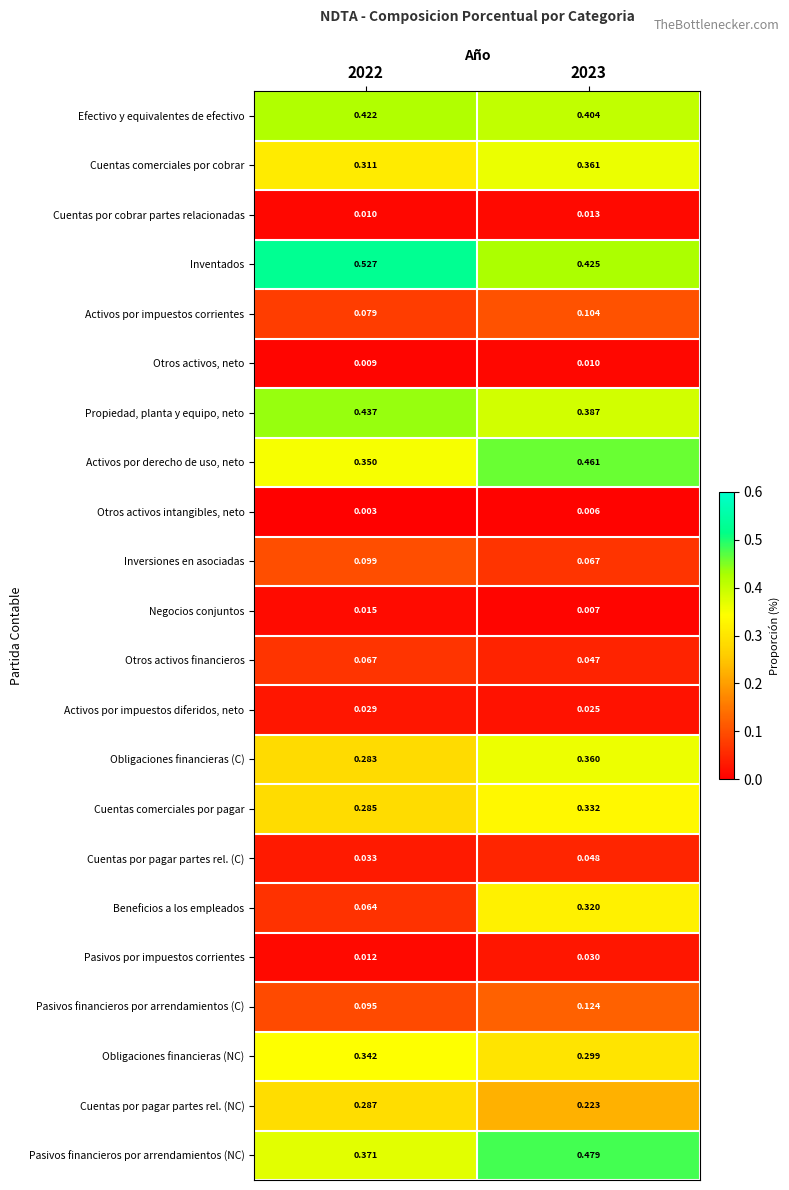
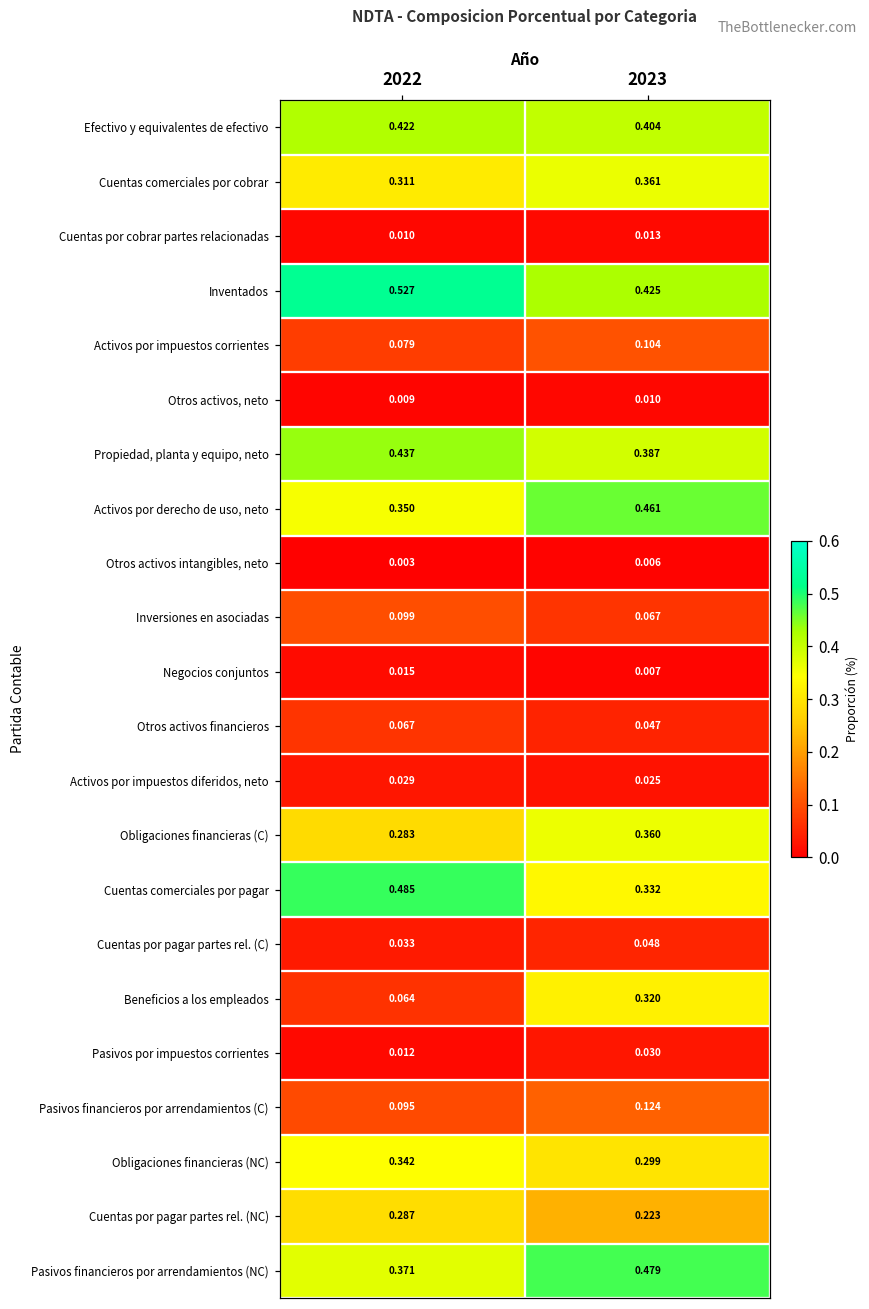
  {
    "Efectivo y equivalentes de efectivo": {
      "2022": 0.422,
      "2023": 0.404
    },
    "Cuentas comerciales por cobrar": {
      "2022": 0.311,
      "2023": 0.361
    },
    "Cuentas por cobrar partes relacionadas": {
      "2022": 0.010,
      "2023": 0.013
    },
    "Inventados": {
      "2022": 0.527,
      "2023": 0.425
    },
    "Activos por impuestos corrientes": {
      "2022": 0.079,
      "2023": 0.104
    },
    "Otros activos, neto": {
      "2022": 0.009,
      "2023": 0.010
    },
    "Propiedad, planta y equipo, neto": {
      "2022": 0.437,
      "2023": 0.387
    },
    "Activos por derecho de uso, neto": {
      "2022": 0.350,
      "2023": 0.461
    },
    "Otros activos intangibles, neto": {
      "2022": 0.003,
      "2023": 0.006
    },
    "Inversiones en asociadas": {
      "2022": 0.099,
      "2023": 0.067
    },
    "Negocios conjuntos": {
      "2022": 0.015,
      "2023": 0.007
    },
    "Otros activos financieros": {
      "2022": 0.067,
      "2023": 0.047
    },
    "Activos por impuestos diferidos, neto": {
      "2022": 0.029,
      "2023": 0.025
    },
    "Obligaciones financieras (C)": {
      "2022": 0.283,
      "2023": 0.360
    },
    "Cuentas comerciales por pagar": {
-     "2022": 0.285,
+     "2022": 0.485,
      "2023": 0.332
    },
    "Cuentas por pagar partes rel. (C)": {
      "2022": 0.033,
      "2023": 0.048
    },
    "Beneficios a los empleados": {
      "2022": 0.064,
      "2023": 0.320
    },
    "Pasivos por impuestos corrientes": {
      "2022": 0.012,
      "2023": 0.030
    },
    "Pasivos financieros por arrendamientos (C)": {
      "2022": 0.095,
      "2023": 0.124
    },
    "Obligaciones financieras (NC)": {
      "2022": 0.342,
      "2023": 0.299
    },
    "Cuentas por pagar partes rel. (NC)": {
      "2022": 0.287,
      "2023": 0.223
    },
    "Pasivos financieros por arrendamientos (NC)": {
      "2022": 0.371,
      "2023": 0.479
    }
  }
